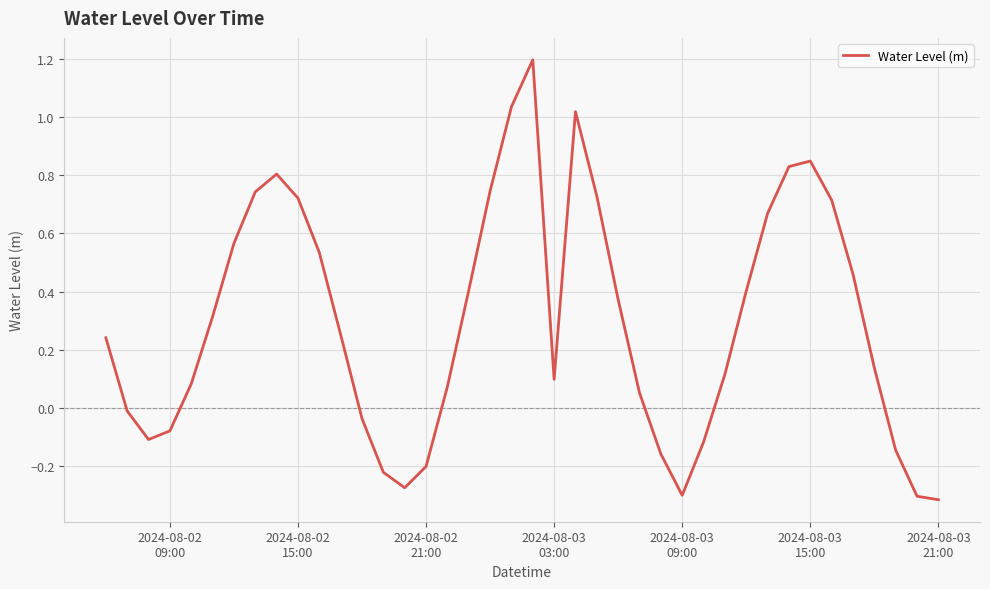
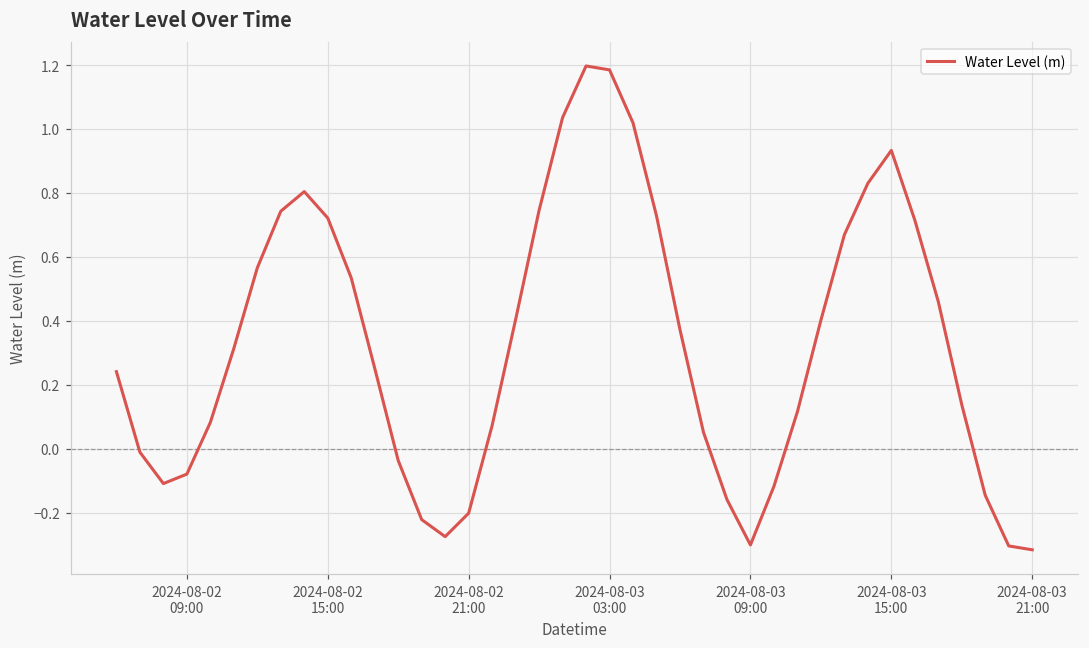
  {
    "2024-08-02 09:00": -0.08,
    "2024-08-02 15:00": 0.72,
    "2024-08-02 21:00": -0.20,
-   "2024-08-03 03:00": 0.10,
+   "2024-08-03 03:00": 1.18,
    "2024-08-03 09:00": -0.30,
-   "2024-08-03 15:00": 0.85,
+   "2024-08-03 15:00": 0.93,
    "2024-08-03 21:00": -0.32
  }
